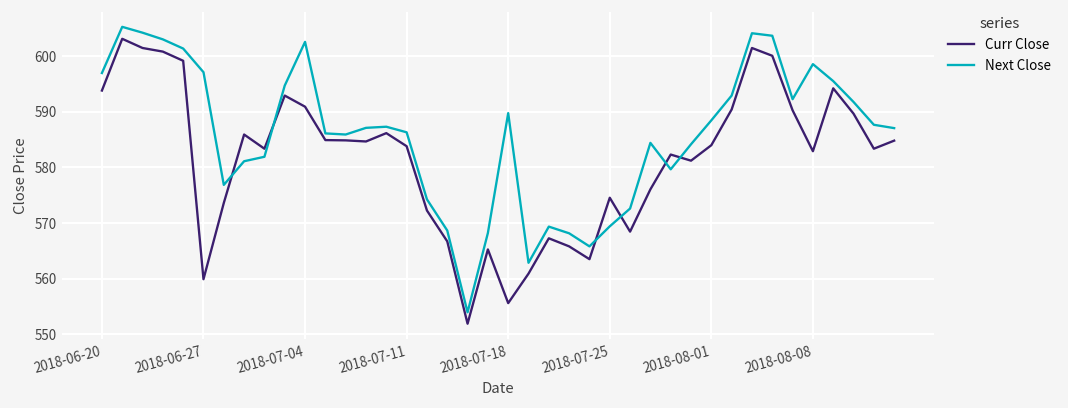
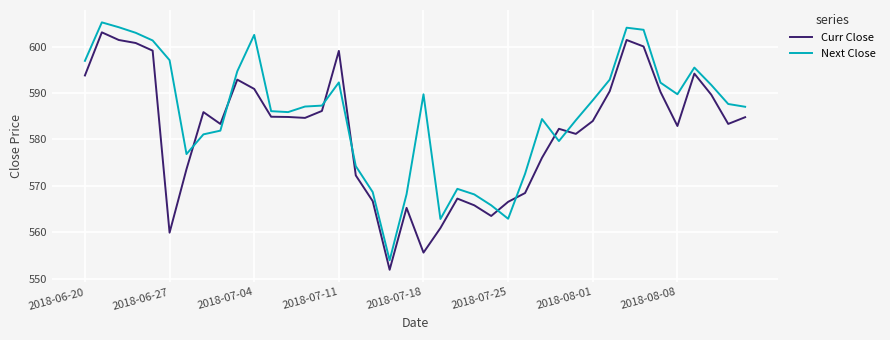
  {
    "Curr Close": {
      "2018-06-20": 594,
      "2018-06-27": 560,
      "2018-07-04": 591,
-     "2018-07-11": 584,
+     "2018-07-11": 599,
      "2018-07-18": 556,
-     "2018-07-25": 575,
+     "2018-07-25": 567,
      "2018-08-01": 584,
      "2018-08-08": 583
    },
    "Next Close": {
      "2018-06-20": 597,
      "2018-06-27": 597,
      "2018-07-04": 603,
-     "2018-07-11": 586,
+     "2018-07-11": 592,
      "2018-07-18": 590,
-     "2018-07-25": 569,
+     "2018-07-25": 563,
      "2018-08-01": 588,
-     "2018-08-08": 599
+     "2018-08-08": 590
    }
  }
